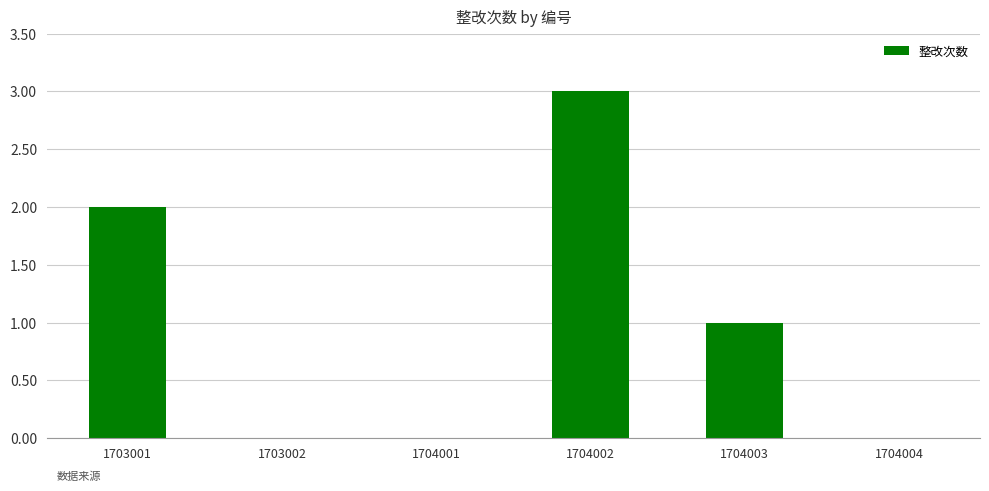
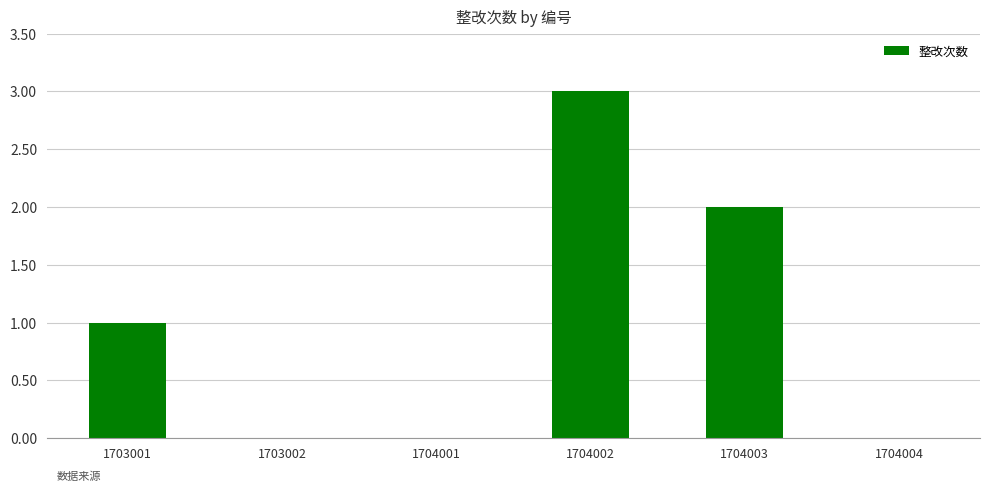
  {
-   "1703001": 2,
+   "1703001": 1,
    "1703002": 0,
    "1704001": 0,
    "1704002": 3,
-   "1704003": 1,
+   "1704003": 2,
    "1704004": 0
  }
